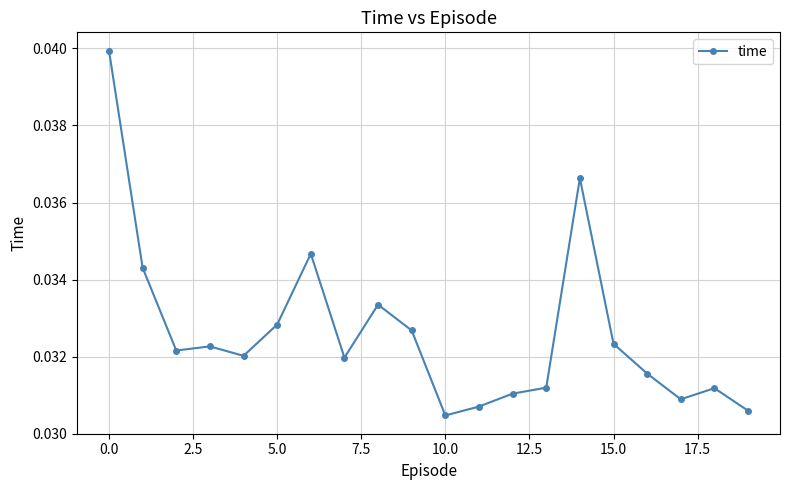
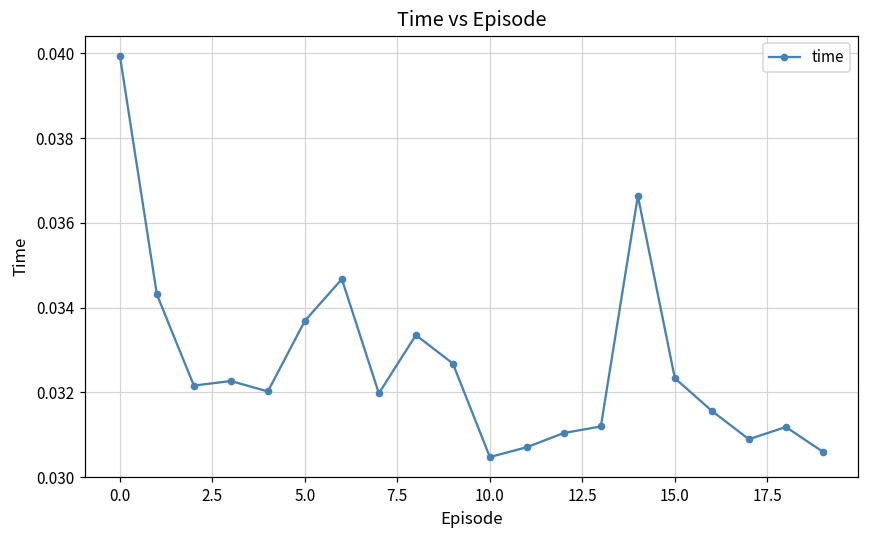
  {
    "0.0": 0.0399,
-   "5.0": 0.0328,
+   "5.0": 0.0337,
    "10.0": 0.0305,
    "15.0": 0.0323
  }
